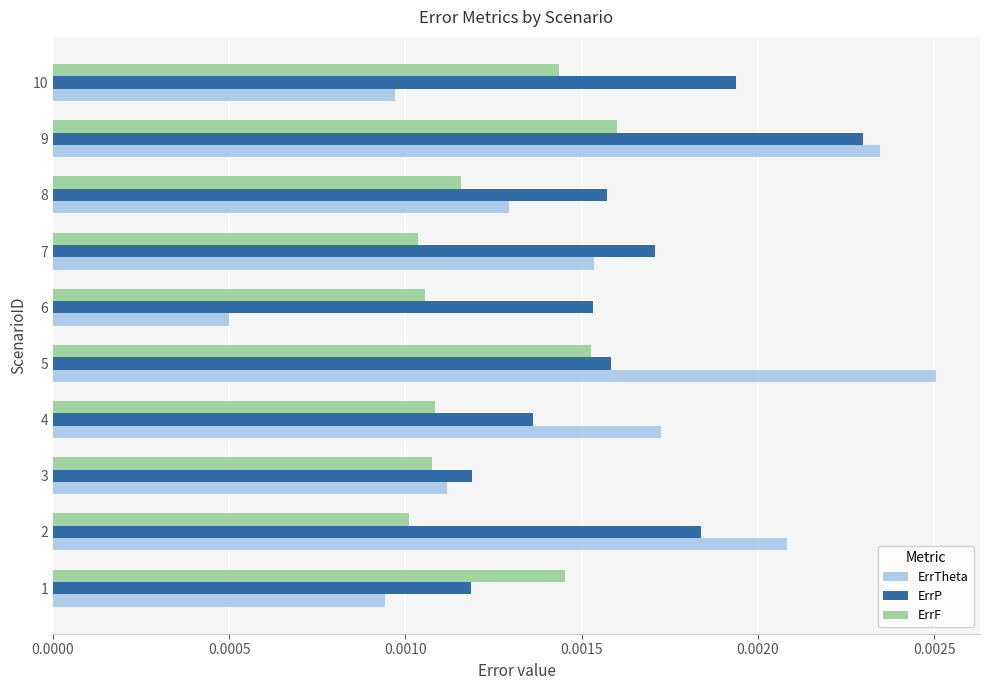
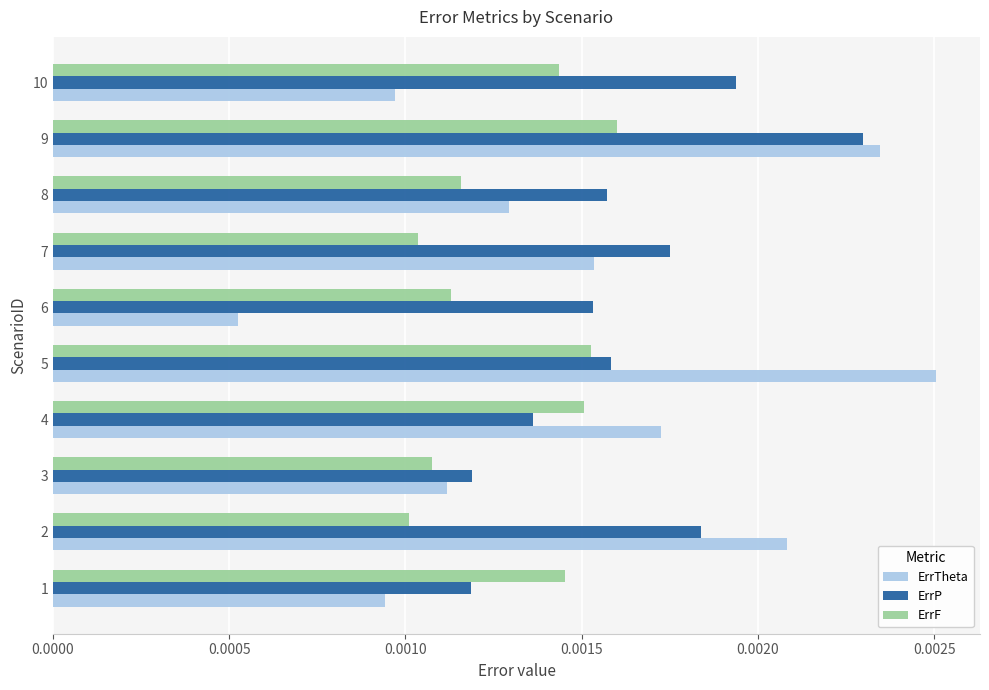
  {
    "ErrTheta": {
      "10": 0.00097,
      "9": 0.00235,
      "8": 0.00130,
      "7": 0.00154,
-     "6": 0.00050,
+     "6": 0.00052,
      "5": 0.00251,
      "4": 0.00173,
      "3": 0.00112,
      "2": 0.00208,
      "1": 0.00094
    },
    "ErrP": {
      "10": 0.00194,
      "9": 0.00230,
      "8": 0.00157,
-     "7": 0.00171,
+     "7": 0.00175,
      "6": 0.00153,
      "5": 0.00158,
      "4": 0.00136,
      "3": 0.00119,
      "2": 0.00184,
      "1": 0.00119
    },
    "ErrF": {
      "10": 0.00144,
      "9": 0.00160,
      "8": 0.00116,
      "7": 0.00104,
-     "6": 0.00106,
+     "6": 0.00113,
      "5": 0.00153,
-     "4": 0.00108,
+     "4": 0.00151,
      "3": 0.00108,
      "2": 0.00101,
      "1": 0.00145
    }
  }
